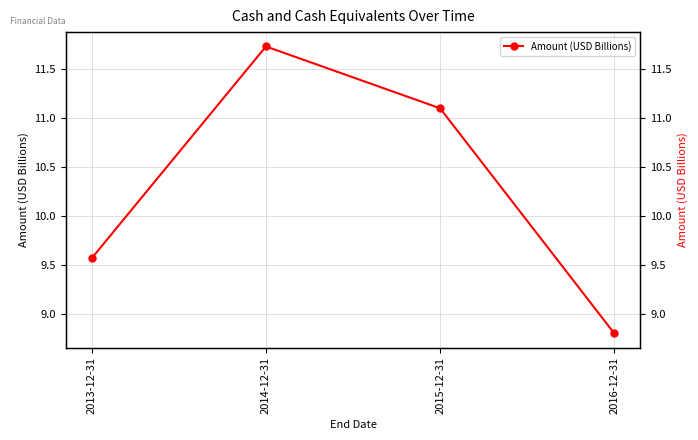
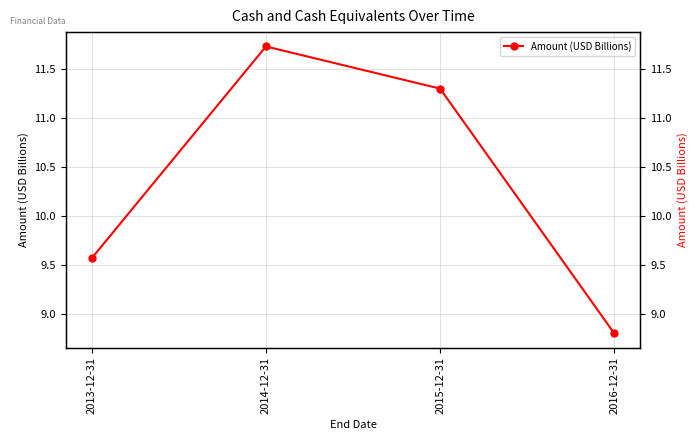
  {
    "2013-12-31": 9.6,
    "2014-12-31": 11.7,
-   "2015-12-31": 11.1,
+   "2015-12-31": 11.3,
    "2016-12-31": 8.8
  }
